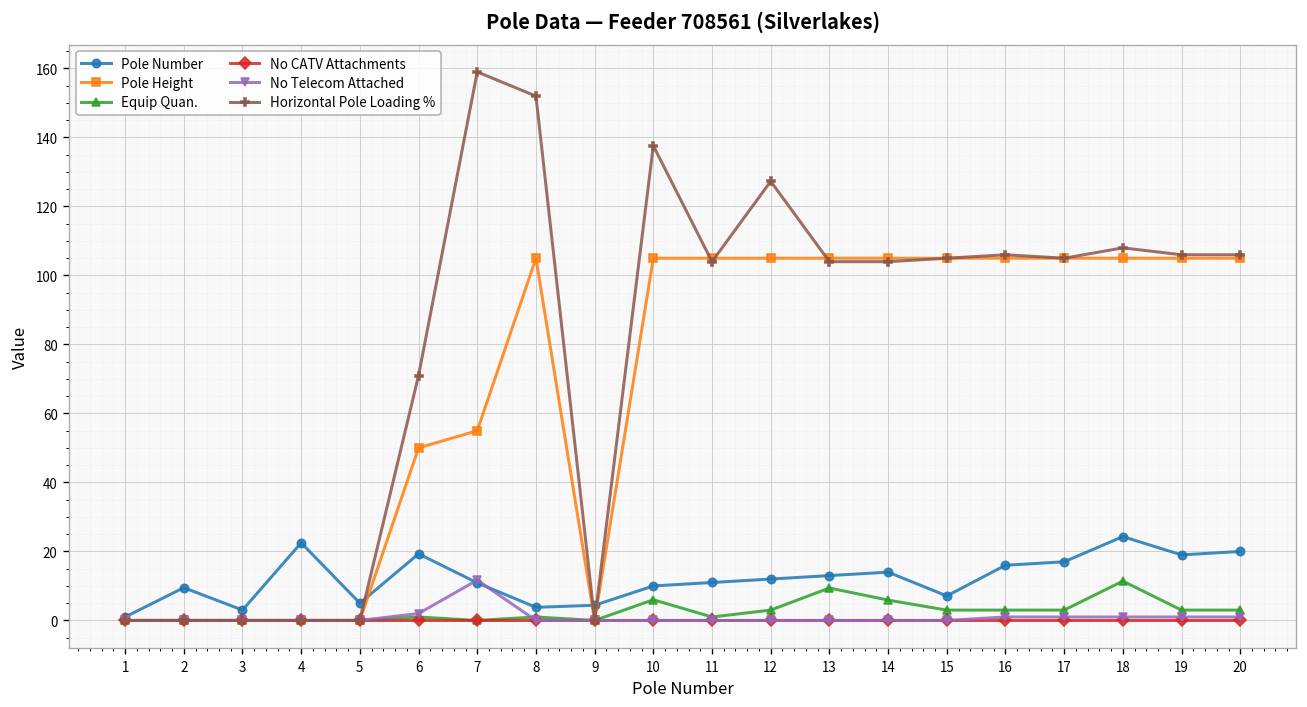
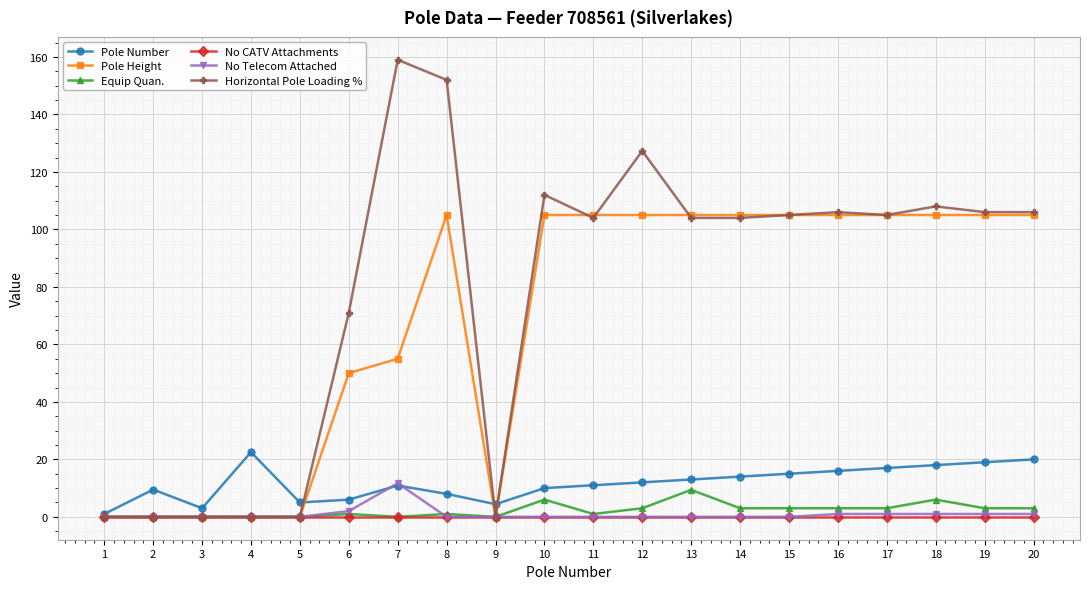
  {
    "Pole Number": {
      "1": 1,
      "2": 10,
      "3": 3,
      "4": 23,
      "5": 5,
-     "6": 19,
-     "8": 4,
+     "6": 6,
+     "8": 8,
      "9": 4,
      "10": 10,
      "11": 11,
      "12": 12,
      "13": 13,
      "14": 14,
-     "15": 7,
+     "15": 15,
      "16": 16,
      "17": 17,
-     "18": 24,
+     "18": 18,
      "19": 19,
      "20": 20
    },
    "Pole Height": {
      "6": 50,
      "7": 55,
      "8": 105,
      "10": 105,
      "11": 105,
      "12": 105,
      "13": 105,
      "14": 105,
      "16": 105,
      "18": 105,
      "19": 105,
      "20": 105
    },
    "Equip Quan.": {
      "6": 1,
      "8": 1,
      "10": 6,
      "11": 1,
      "12": 3,
      "13": 9,
-     "14": 6,
+     "14": 3,
      "15": 3,
      "16": 3,
      "17": 3,
-     "18": 11,
+     "18": 6,
      "19": 3,
      "20": 3
    },
    "No CATV Attachments": {
      "6": 0,
      "16": 0,
      "17": 0,
      "18": 0,
      "19": 0,
      "20": 0
    },
    "No Telecom Attached": {
      "6": 2,
      "16": 1,
      "17": 1,
      "18": 1,
      "19": 1,
      "20": 1
    },
    "Horizontal Pole Loading %": {
      "6": 71,
      "7": 159,
      "8": 152,
-     "10": 138,
+     "10": 112,
      "11": 104,
      "12": 127,
      "13": 104,
      "14": 104,
      "16": 106,
      "18": 108,
      "19": 106,
      "20": 106
    }
  }
